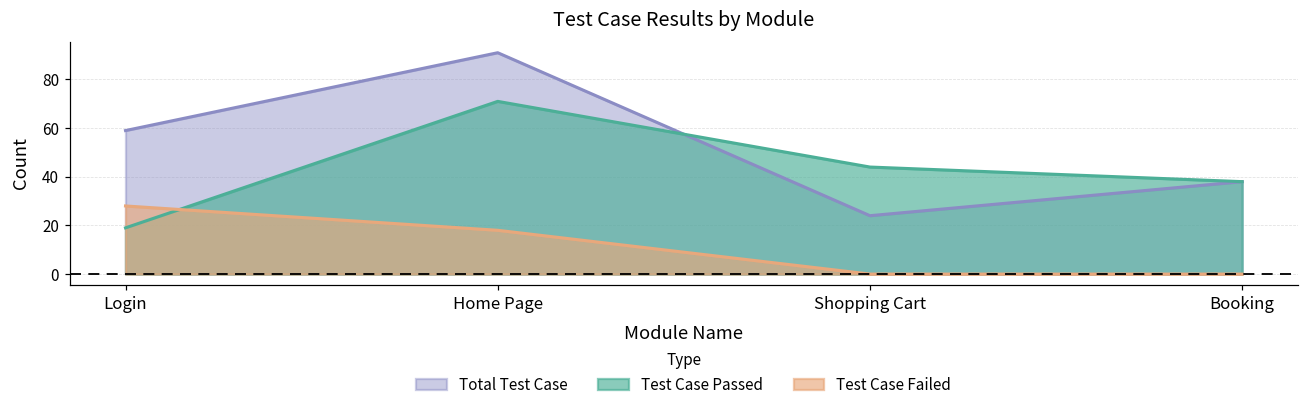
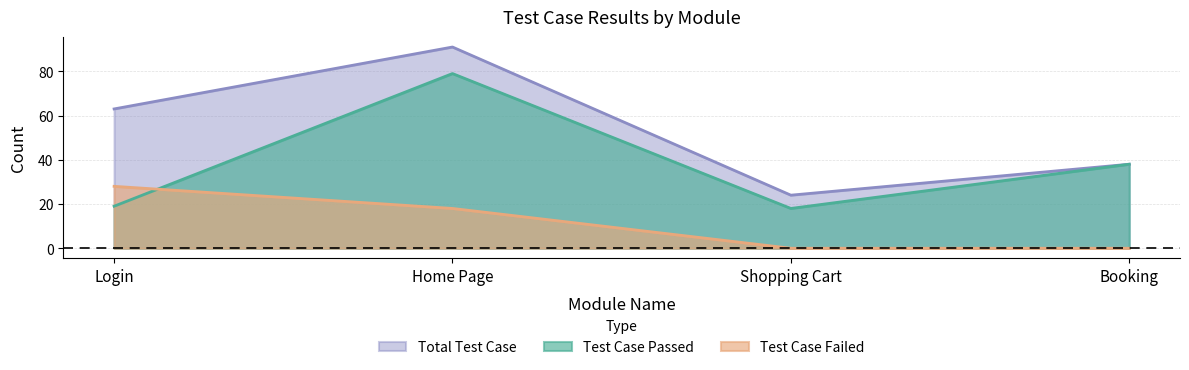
  {
    "Total Test Case": {
-     "Login": 59,
+     "Login": 63,
      "Home Page": 91,
      "Shopping Cart": 24
    },
    "Test Case Passed": {
      "Login": 19,
-     "Home Page": 71,
-     "Shopping Cart": 44
+     "Home Page": 79,
+     "Shopping Cart": 18
    },
    "Test Case Failed": {
      "Login": 28,
      "Home Page": 18,
      "Shopping Cart": 0,
      "Booking": 0
    }
  }
